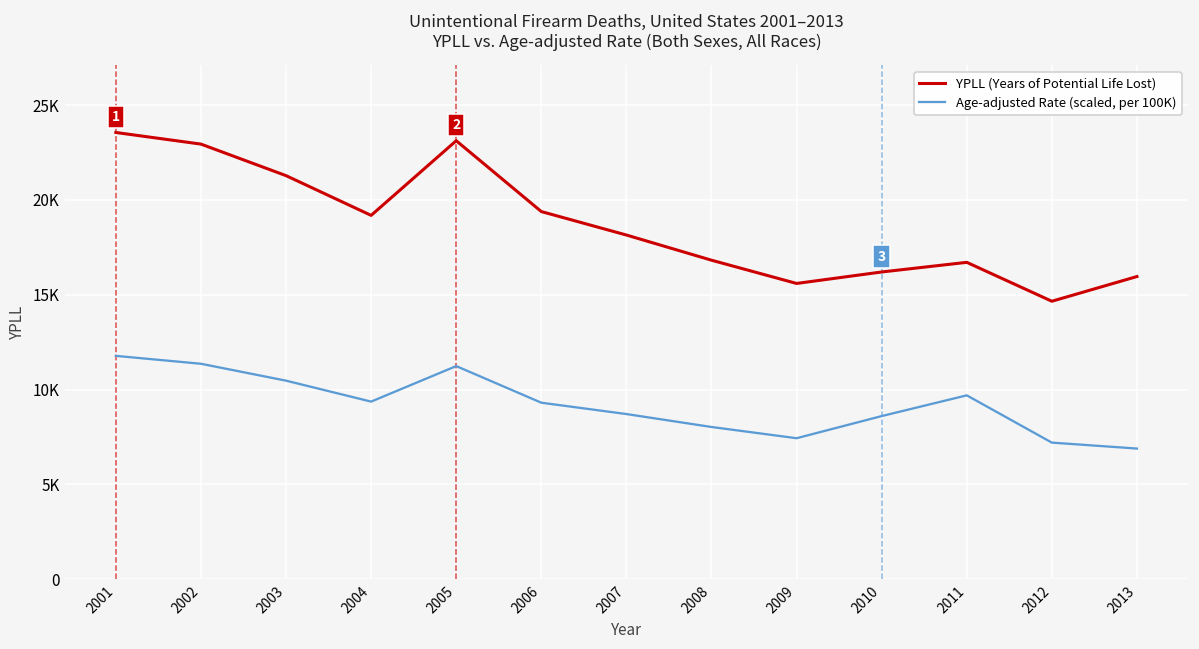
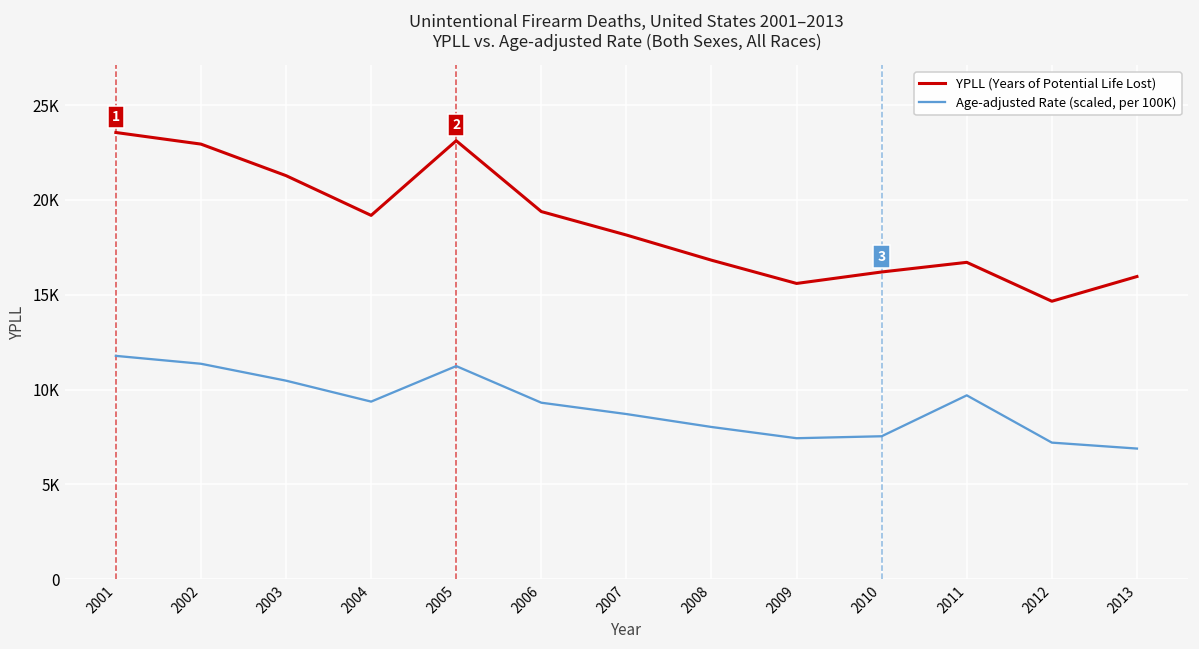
  {
    "YPLL (Years of Potential Life Lost)": {
      "2002": 22900,
      "2003": 21300,
      "2004": 19200,
      "2006": 19400,
      "2007": 18100,
      "2008": 16800,
      "2009": 15600,
      "2011": 16700,
      "2012": 14700,
      "2013": 16000
    },
    "Age-adjusted Rate (scaled, per 100K)": {
      "2001": 11800,
      "2002": 11400,
      "2003": 10500,
      "2004": 9400,
      "2005": 11200,
      "2006": 9300,
      "2007": 8700,
      "2008": 8000,
      "2009": 7400,
-     "2010": 8600,
+     "2010": 7500,
      "2011": 9700,
      "2012": 7200,
      "2013": 6900
    }
  }
